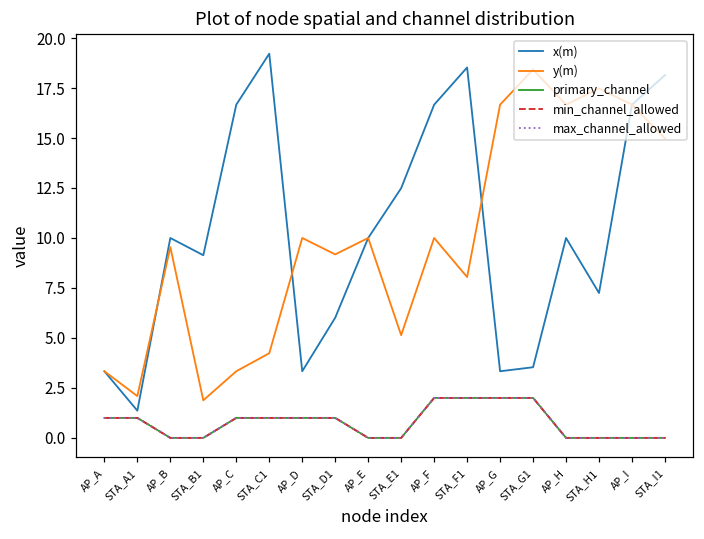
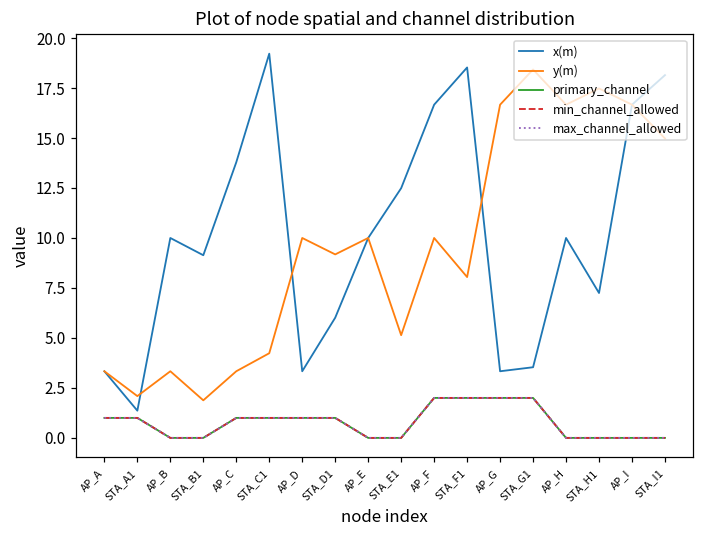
  {
    "x(m)": {
      "STA_A1": 1.4,
      "AP_B": 10.0,
      "STA_B1": 9.1,
-     "AP_C": 16.7,
+     "AP_C": 13.8,
      "STA_C1": 19.2,
      "AP_D": 3.3,
      "STA_D1": 6.0,
      "STA_E1": 12.5,
      "AP_F": 16.7,
      "STA_F1": 18.5,
      "AP_G": 3.3,
      "STA_G1": 3.5,
      "AP_H": 10.0,
      "STA_H1": 7.2
    },
    "y(m)": {
      "STA_A1": 2.1,
-     "AP_B": 9.5,
+     "AP_B": 3.3,
      "STA_B1": 1.9,
      "AP_C": 3.3,
      "STA_C1": 4.2,
      "AP_D": 10.0,
      "STA_D1": 9.2,
      "STA_E1": 5.1,
      "AP_F": 10.0,
      "STA_F1": 8.0,
      "AP_G": 16.7,
      "STA_I1": 15.0
    },
    "max_channel_allowed": {
      "AP_A": 1.0,
      "STA_A1": 1.0,
      "AP_B": 0.0,
      "STA_B1": 0.0,
      "AP_C": 1.0,
      "STA_C1": 1.0,
      "AP_D": 1.0,
      "STA_D1": 1.0,
      "AP_E": 0.0,
      "STA_E1": 0.0,
      "AP_F": 2.0,
      "STA_F1": 2.0,
      "AP_G": 2.0,
      "STA_G1": 2.0,
      "AP_H": 0.0,
      "STA_H1": 0.0,
      "AP_I": 0.0,
      "STA_I1": 0.0
    }
  }
